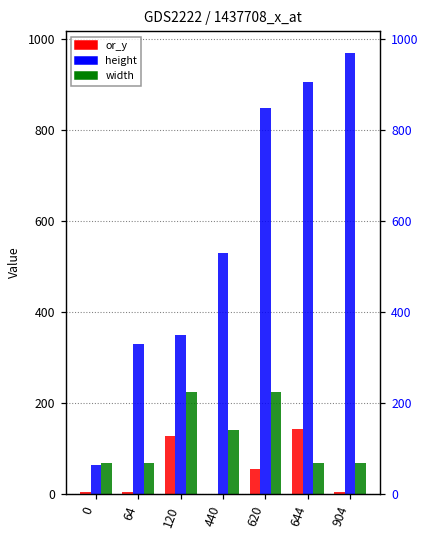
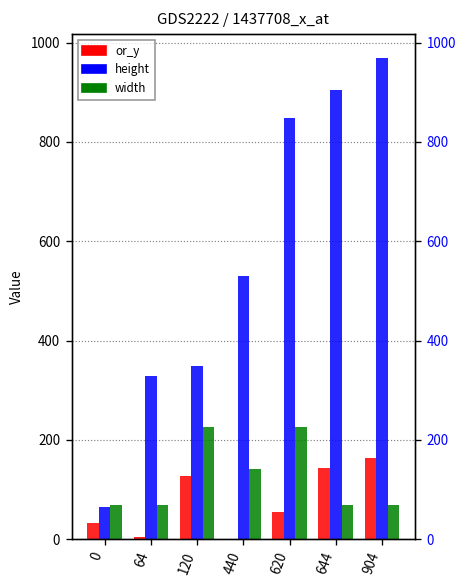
  {
    "or_y": {
-     "0": 0,
+     "0": 30,
      "120": 130,
      "440": 0,
      "620": 60,
      "644": 140,
-     "904": 0
+     "904": 160
    },
    "height": {
      "0": 70,
      "64": 330,
      "120": 350,
      "440": 530,
      "620": 850,
      "644": 910,
      "904": 970
    },
    "width": {
      "0": 70,
      "64": 70,
      "120": 230,
      "440": 140,
      "620": 230,
      "644": 70,
      "904": 70
    }
  }
